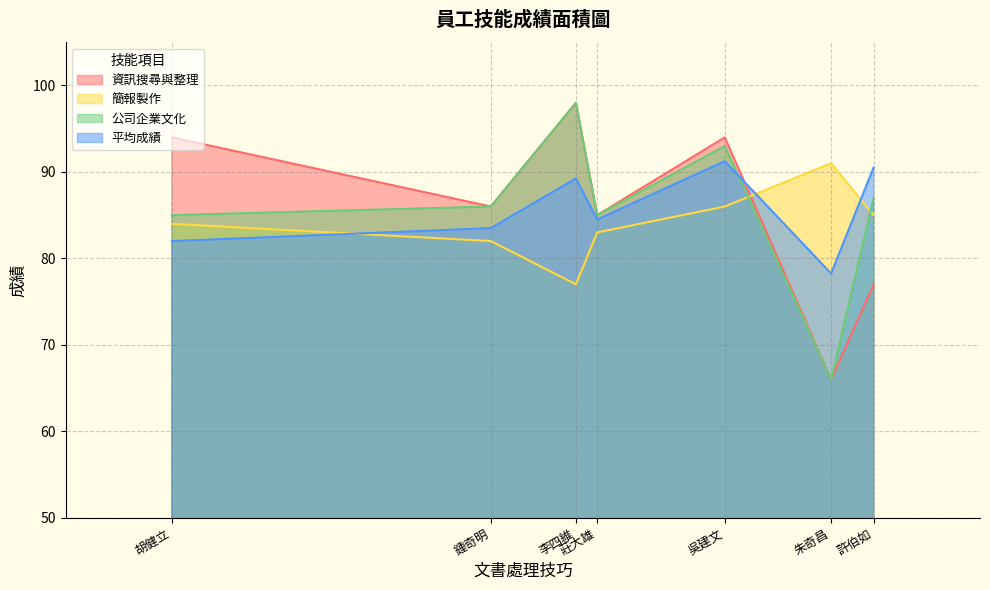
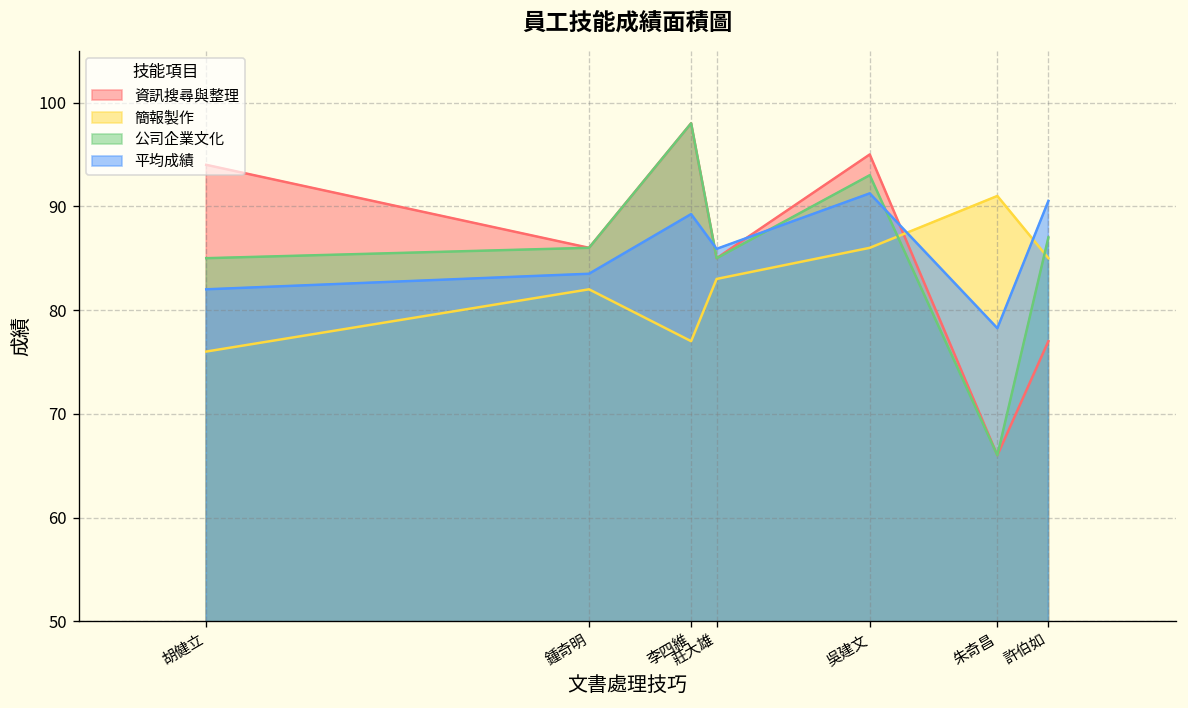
  {
    "資訊搜尋與整理": {
-     "吳建文": 94,
+     "吳建文": 95,
      "許伯如": 77
    },
    "簡報製作": {
-     "胡健立": 84,
+     "胡健立": 76,
      "鍾奇明": 82,
      "李四維": 77,
      "莊大雄": 83,
      "吳建文": 86,
      "朱奇昌": 91,
      "許伯如": 85
    },
    "公司企業文化": {
      "胡健立": 85,
      "吳建文": 93,
      "許伯如": 87
    },
    "平均成績": {
      "胡健立": 82,
      "鍾奇明": 84,
      "李四維": 89,
-     "莊大雄": 85,
+     "莊大雄": 86,
      "吳建文": 91,
      "朱奇昌": 78,
      "許伯如": 91
    }
  }
